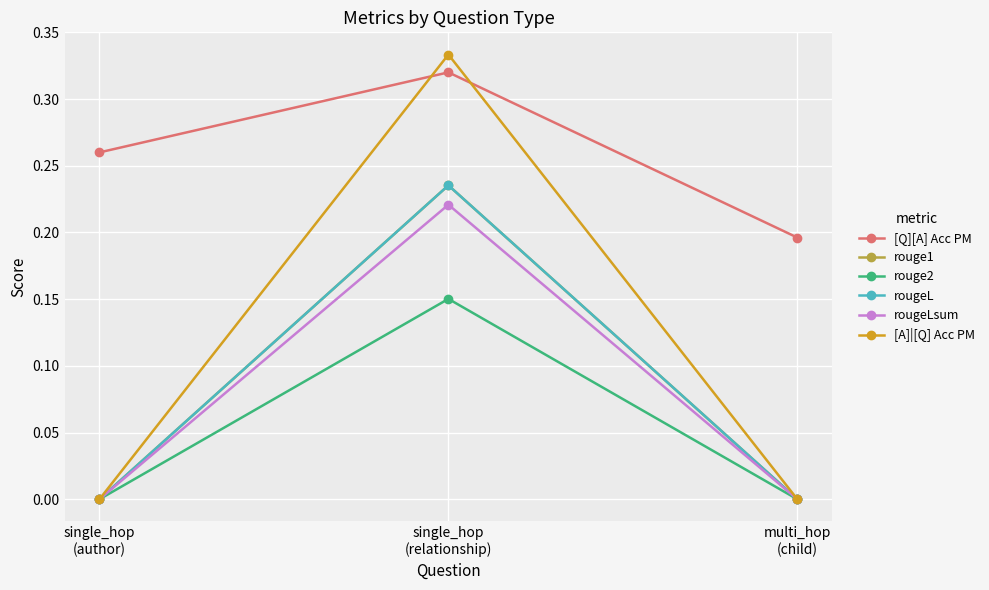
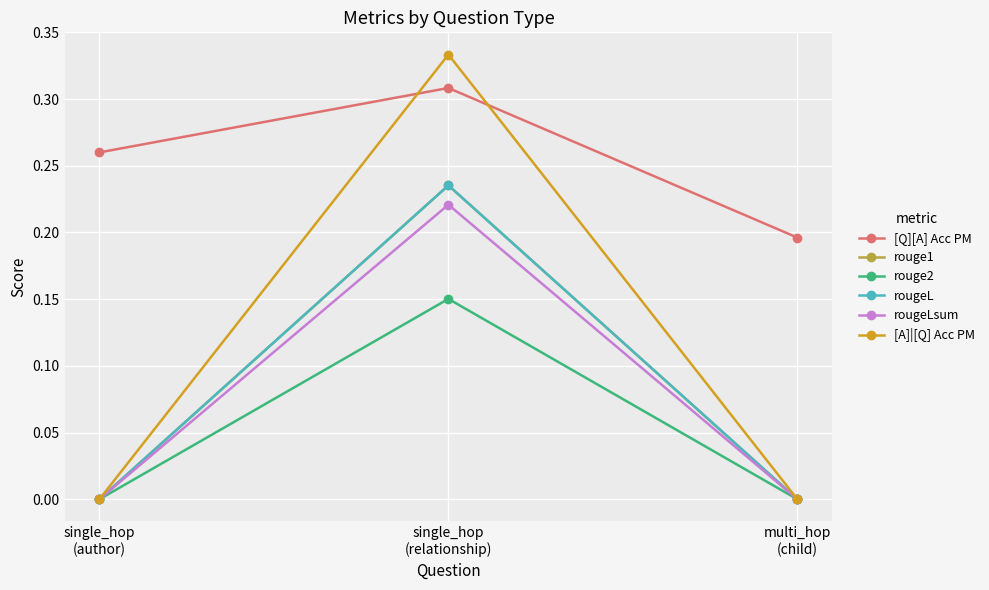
  {
    "[Q][A] Acc PM": {
      "single_hop (author)": 0.260,
-     "single_hop (relationship)": 0.320,
+     "single_hop (relationship)": 0.308,
      "multi_hop (child)": 0.196
    },
    "rougeL": {
      "single_hop (relationship)": 0.235
    },
    "rouge2": {
      "single_hop (relationship)": 0.150
    },
    "rougeLsum": {
      "single_hop (relationship)": 0.221
    },
    "[A]|[Q] Acc PM": {
      "single_hop (relationship)": 0.333
    }
  }
